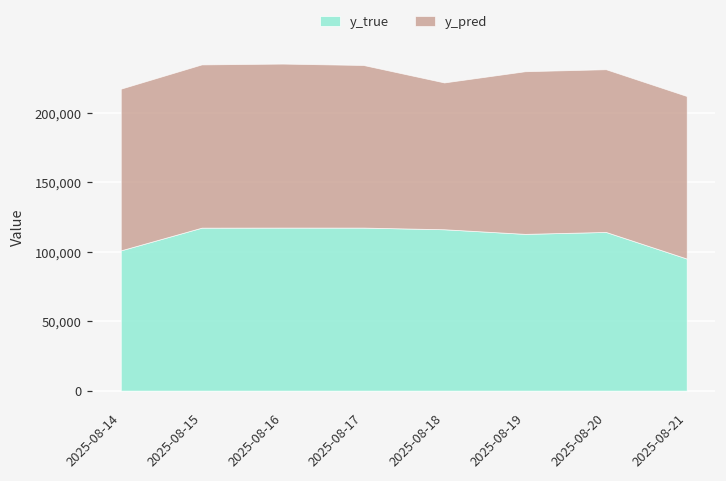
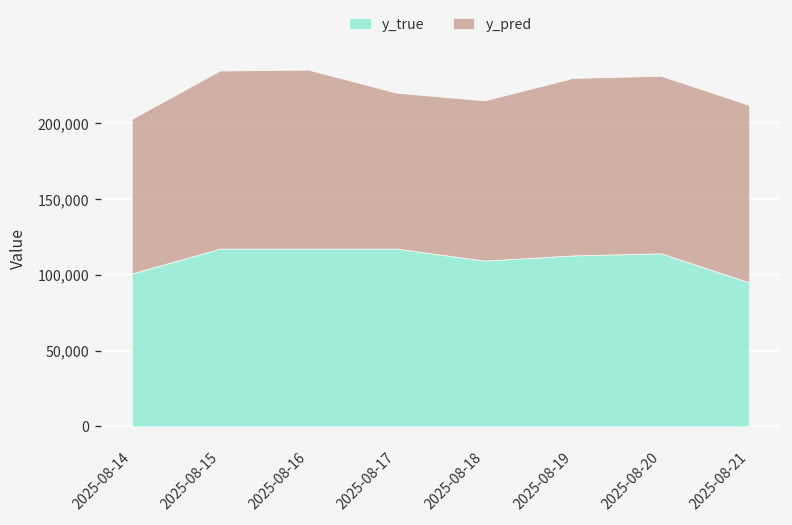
  {
    "y_true": {
      "2025-08-14": "101,000",
      "2025-08-15": "117,000",
      "2025-08-16": "117,000",
      "2025-08-17": "117,000",
-     "2025-08-18": "116,000",
+     "2025-08-18": "109,000",
      "2025-08-19": "113,000",
      "2025-08-20": "114,000",
      "2025-08-21": "95,000"
    },
    "y_pred": {
-     "2025-08-14": "116,000",
+     "2025-08-14": "102,000",
      "2025-08-15": "118,000",
      "2025-08-16": "118,000",
-     "2025-08-17": "117,000",
+     "2025-08-17": "103,000",
      "2025-08-18": "106,000",
      "2025-08-19": "117,000",
      "2025-08-20": "117,000",
      "2025-08-21": "117,000"
    }
  }
